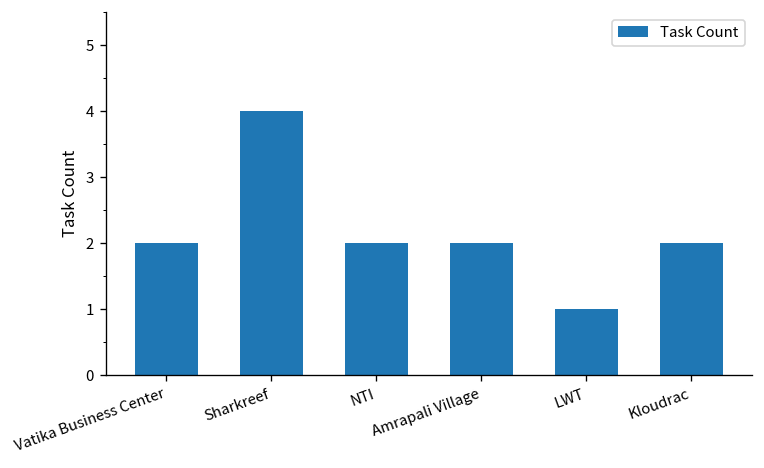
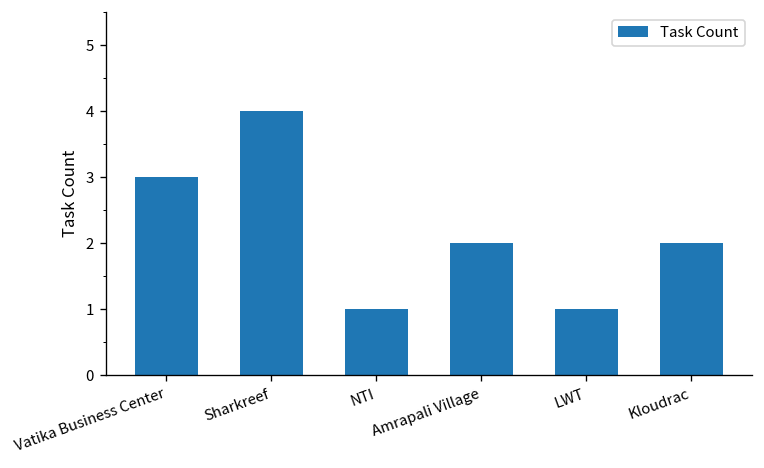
  {
-   "Vatika Business Center": 2,
+   "Vatika Business Center": 3,
    "Sharkreef": 4,
-   "NTI": 2,
+   "NTI": 1,
    "Amrapali Village": 2,
    "LWT": 1,
    "Kloudrac": 2
  }
